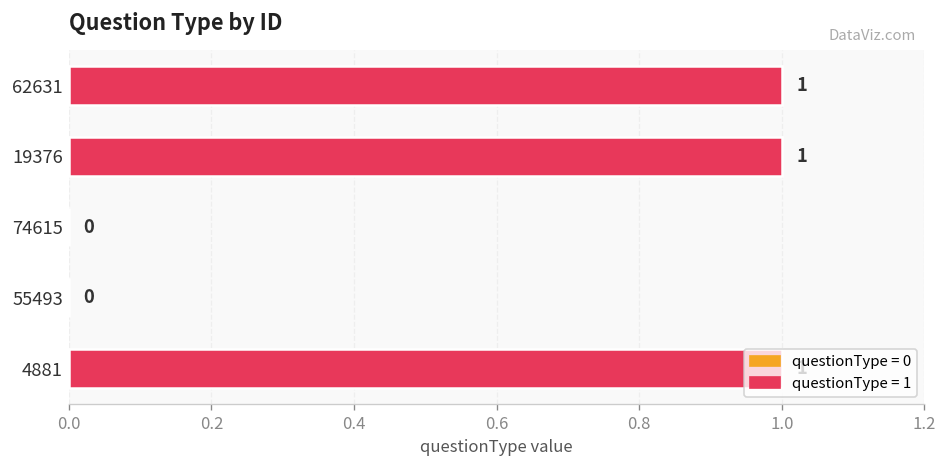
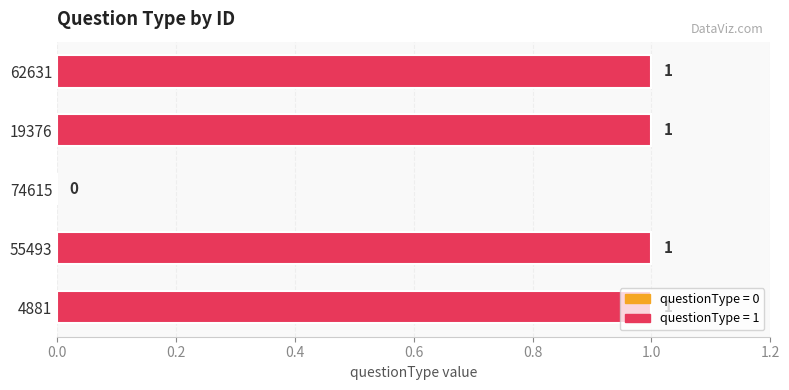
  {
    "62631": 1,
    "19376": 1,
    "74615": 0,
-   "55493": 0
+   "55493": 1
  }
